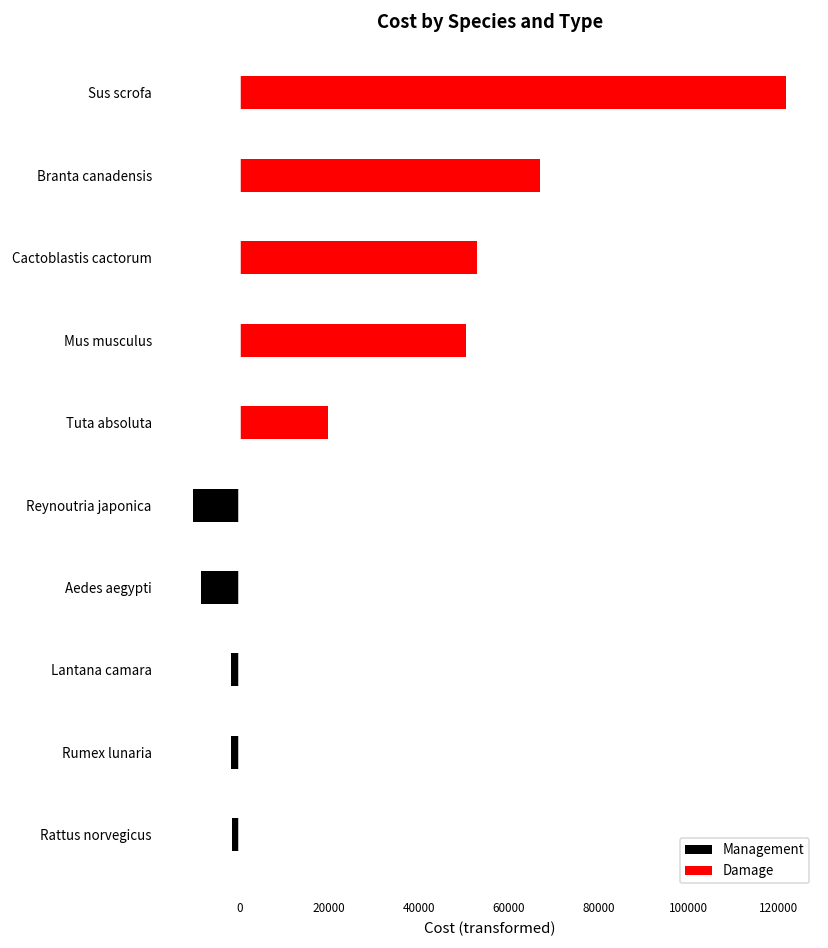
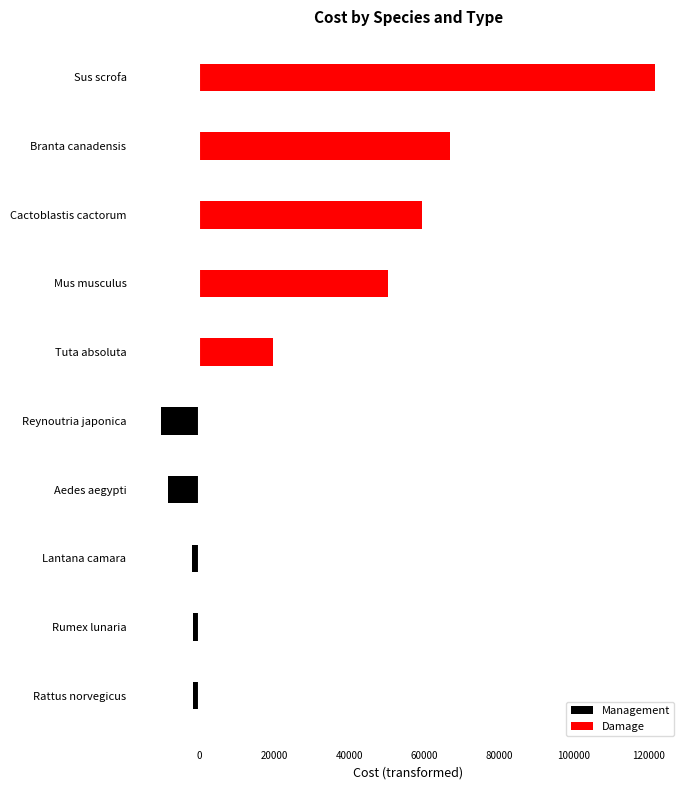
  {
    "Management": {
      "Sus scrofa": 0,
      "Branta canadensis": 0,
      "Cactoblastis cactorum": 0,
      "Mus musculus": 0,
      "Tuta absoluta": 0,
      "Reynoutria japonica": -10000,
      "Aedes aegypti": -8000,
      "Lantana camara": -2000,
      "Rumex lunaria": -2000,
      "Rattus norvegicus": -2000
    },
    "Damage": {
      "Sus scrofa": 122000,
      "Branta canadensis": 67000,
-     "Cactoblastis cactorum": 53000,
+     "Cactoblastis cactorum": 59000,
      "Mus musculus": 50000,
      "Tuta absoluta": 20000,
      "Reynoutria japonica": 0,
      "Aedes aegypti": 0,
      "Lantana camara": 0,
      "Rumex lunaria": 0,
      "Rattus norvegicus": 0
    }
  }
